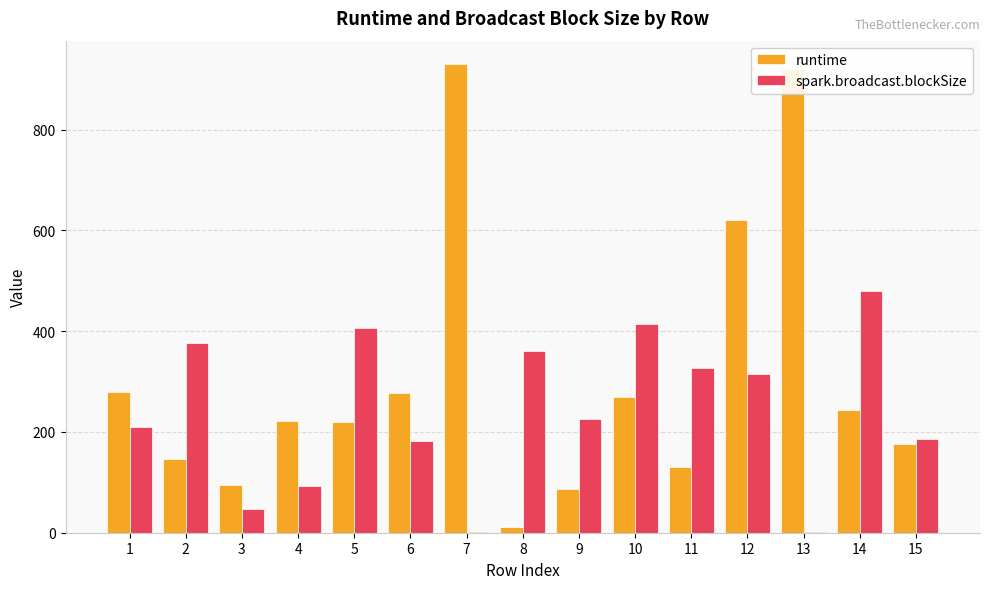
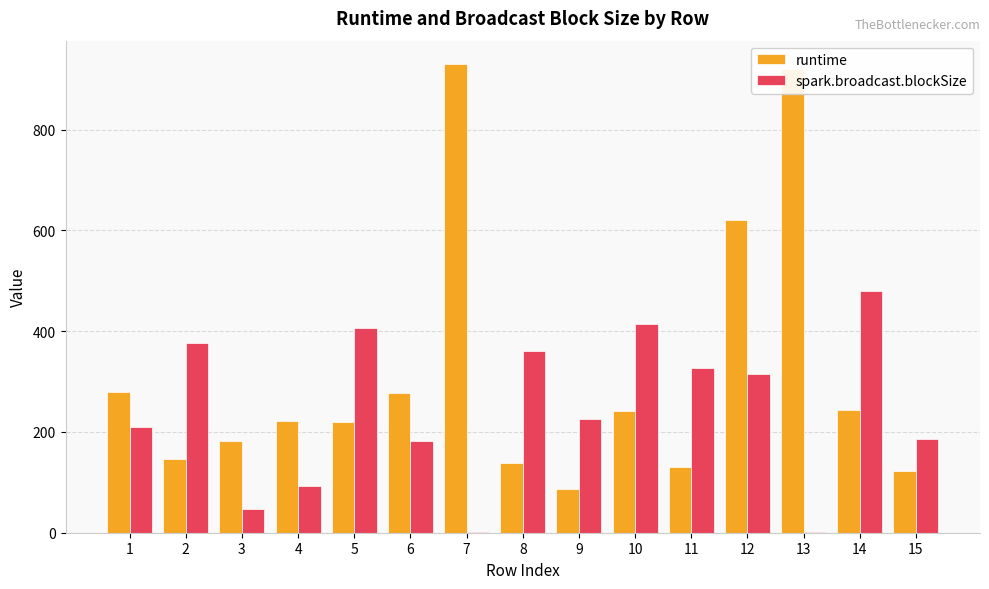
  {
    "runtime": {
      "1": 280,
      "2": 150,
-     "3": 90,
+     "3": 180,
      "4": 220,
      "5": 220,
      "6": 280,
      "7": 930,
-     "8": 10,
+     "8": 140,
      "9": 90,
-     "10": 270,
+     "10": 240,
      "11": 130,
      "12": 620,
      "14": 240,
-     "15": 180
+     "15": 120
    },
    "spark.broadcast.blockSize": {
      "1": 210,
      "2": 380,
      "3": 50,
      "4": 90,
      "5": 410,
      "6": 180,
      "8": 360,
      "9": 230,
      "10": 410,
      "11": 330,
      "12": 310,
      "14": 480,
      "15": 190
    }
  }
